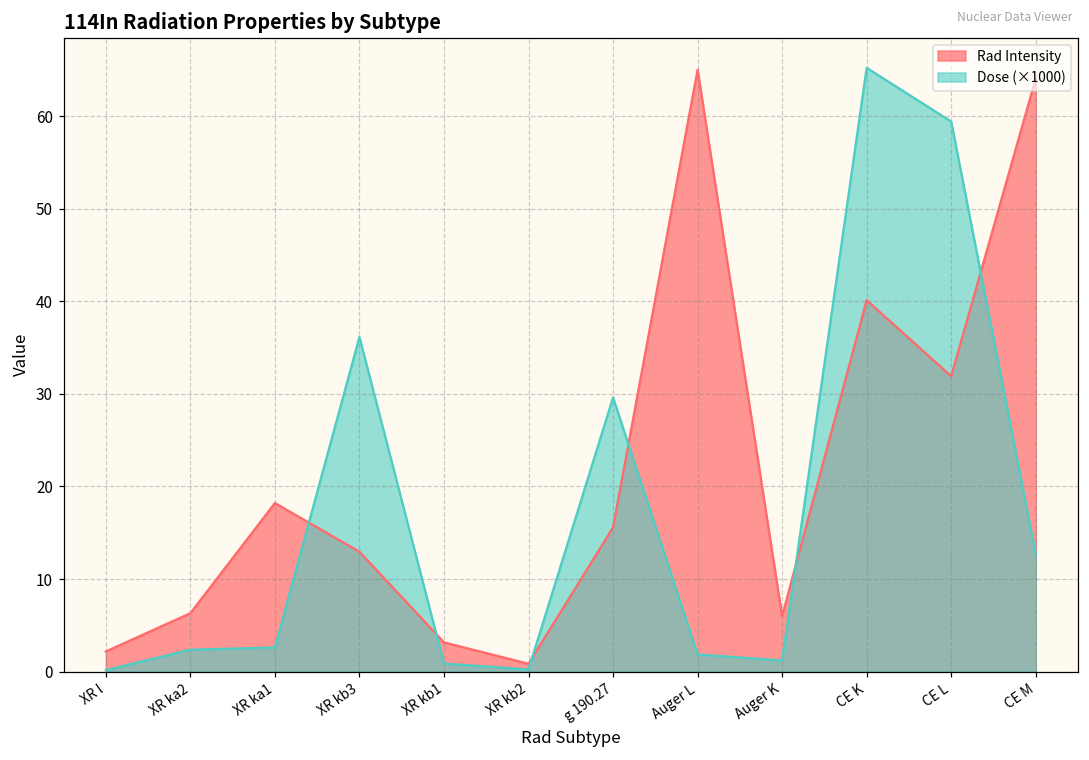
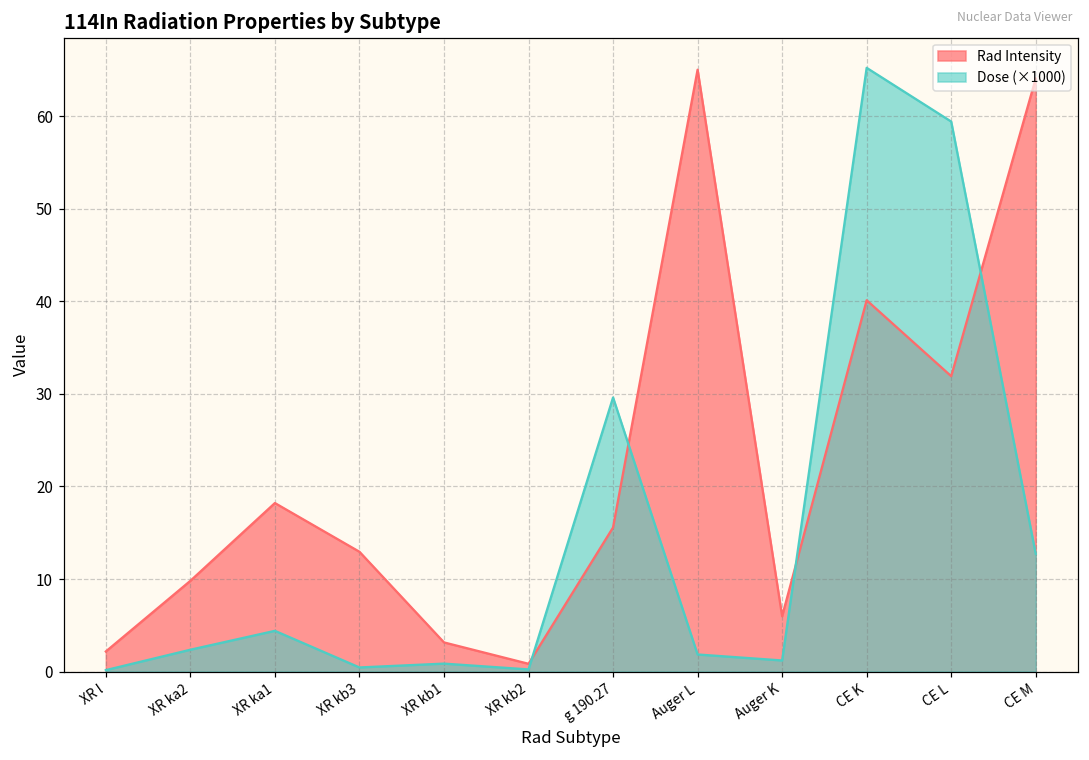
  {
    "Rad Intensity": {
      "XR l": 2,
-     "XR ka2": 6,
+     "XR ka2": 10,
      "XR ka1": 18,
      "XR kb3": 13,
      "XR kb1": 3,
      "XR kb2": 1,
      "g 190.27": 16,
      "Auger L": 65,
      "Auger K": 6,
      "CE K": 40,
      "CE L": 32
    },
    "Dose (×1000)": {
      "XR l": 0,
      "XR ka2": 2,
-     "XR ka1": 3,
-     "XR kb3": 36,
+     "XR ka1": 4,
+     "XR kb3": 0,
      "XR kb1": 1,
      "XR kb2": 0,
      "g 190.27": 30,
      "Auger L": 2,
      "Auger K": 1,
      "CE K": 65,
      "CE L": 59,
      "CE M": 13
    }
  }
